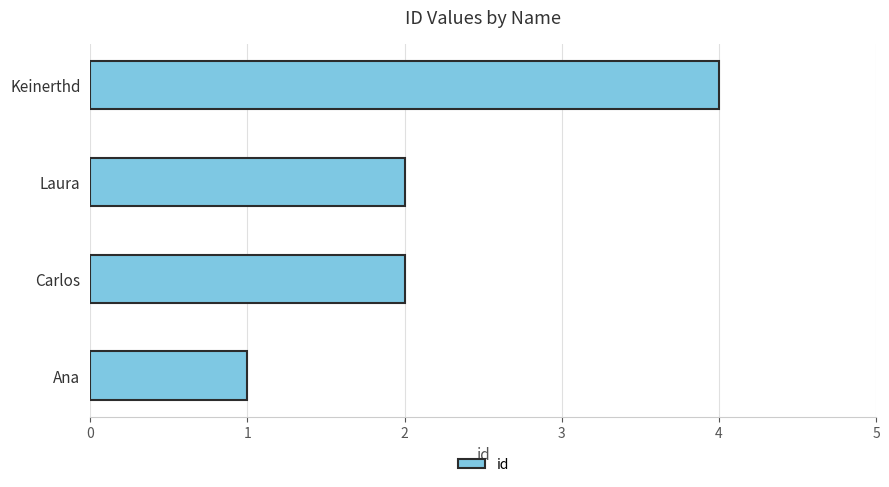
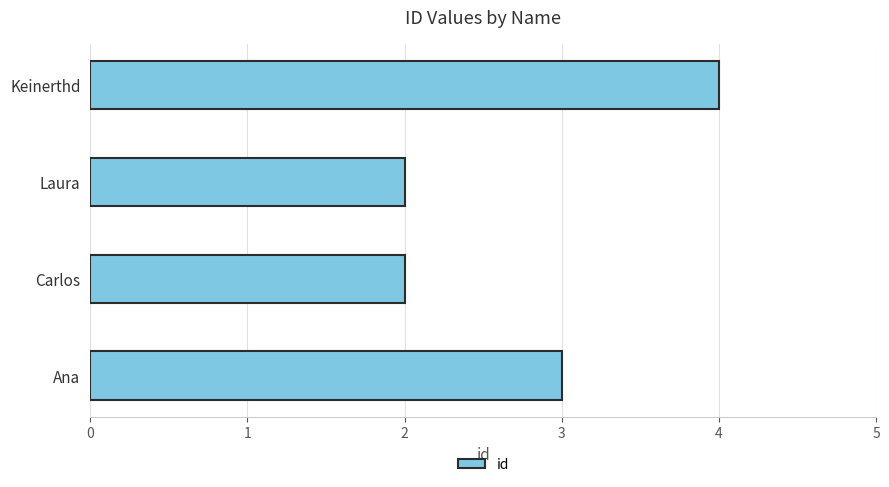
  {
    "Keinerthd": 4,
    "Laura": 2,
    "Carlos": 2,
-   "Ana": 1
+   "Ana": 3
  }
